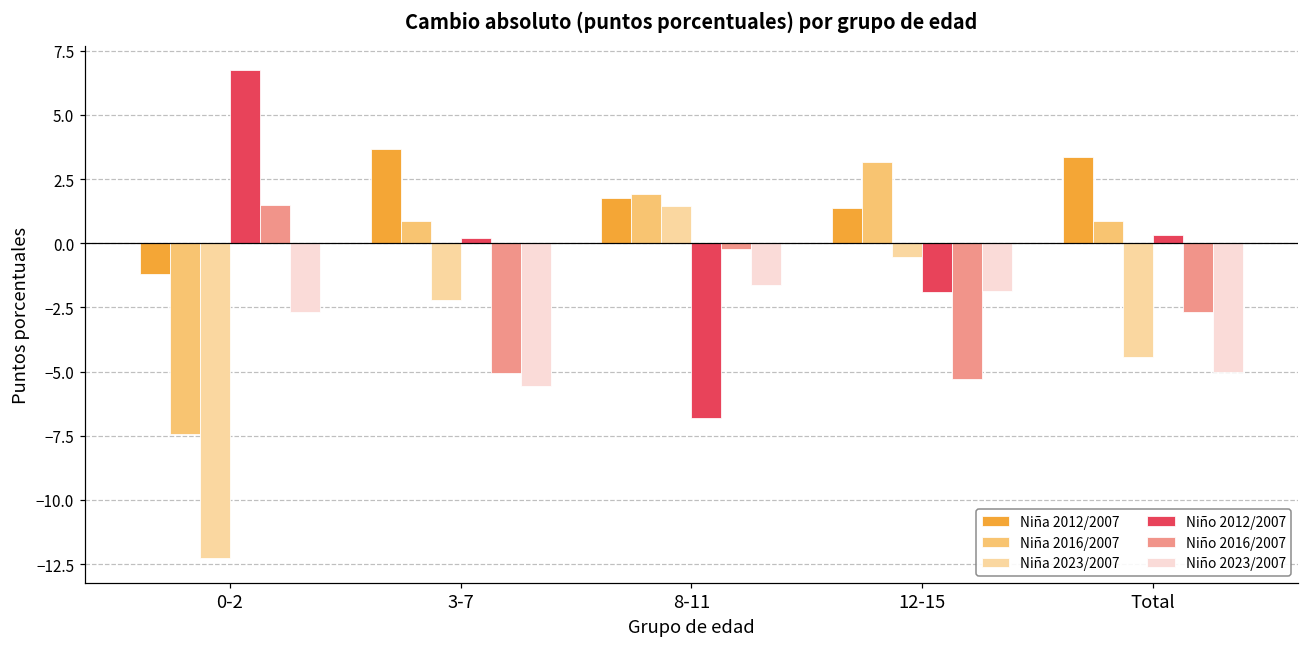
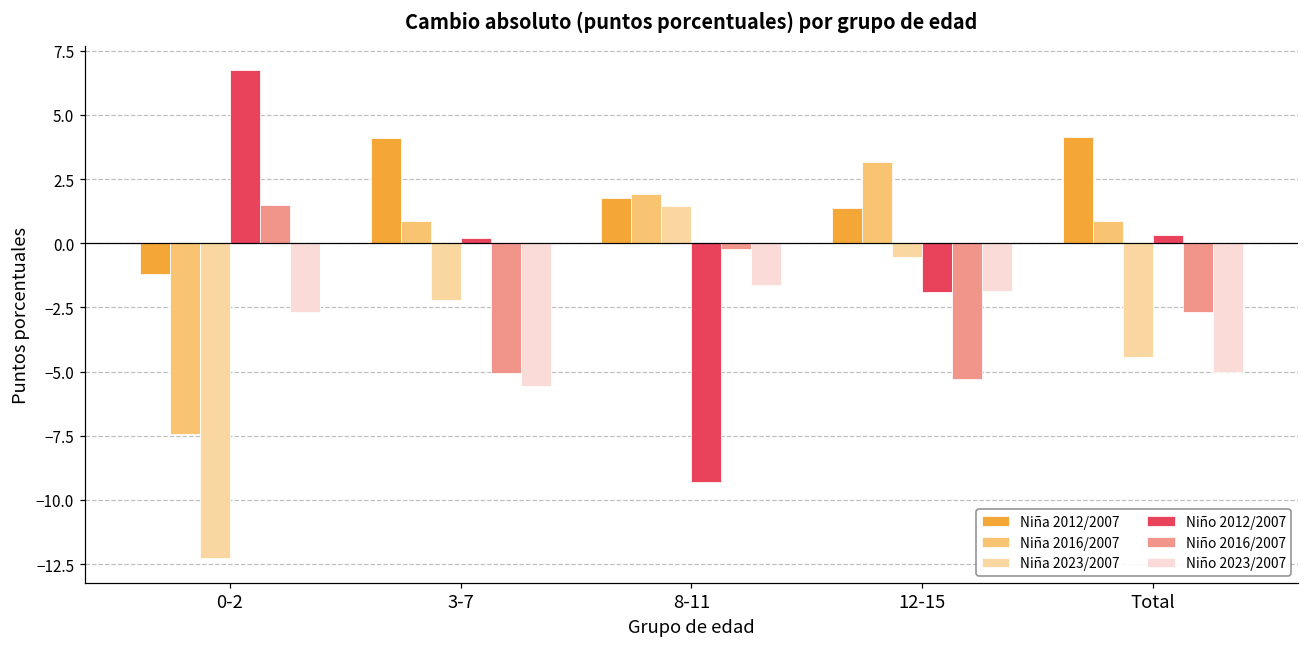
  {
    "Niña 2012/2007": {
      "0-2": -1.2,
-     "3-7": 3.7,
+     "3-7": 4.1,
      "8-11": 1.8,
      "12-15": 1.4,
-     "Total": 3.4
+     "Total": 4.2
    },
    "Niño 2012/2007": {
      "0-2": 6.7,
      "3-7": 0.2,
-     "8-11": -6.8,
+     "8-11": -9.3,
      "12-15": -1.9,
      "Total": 0.3
    }
  }
